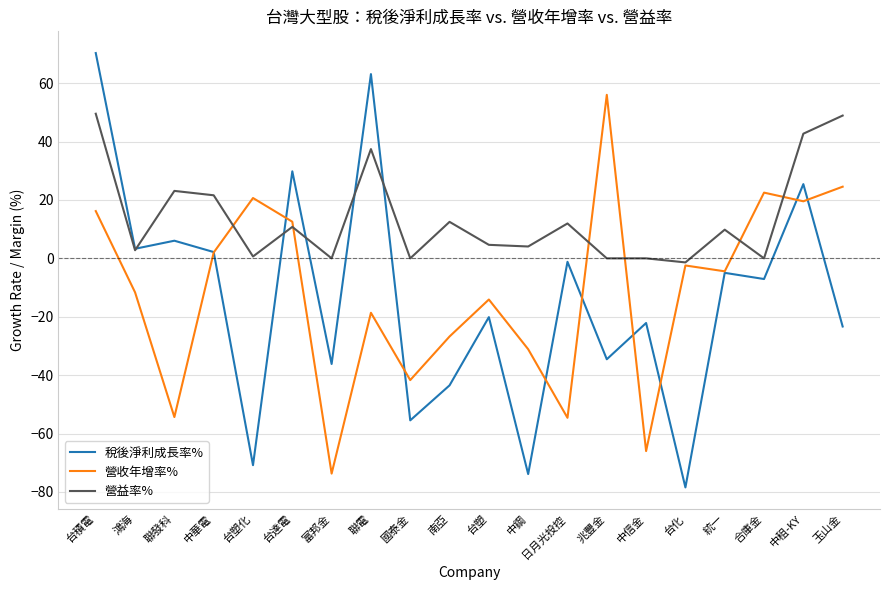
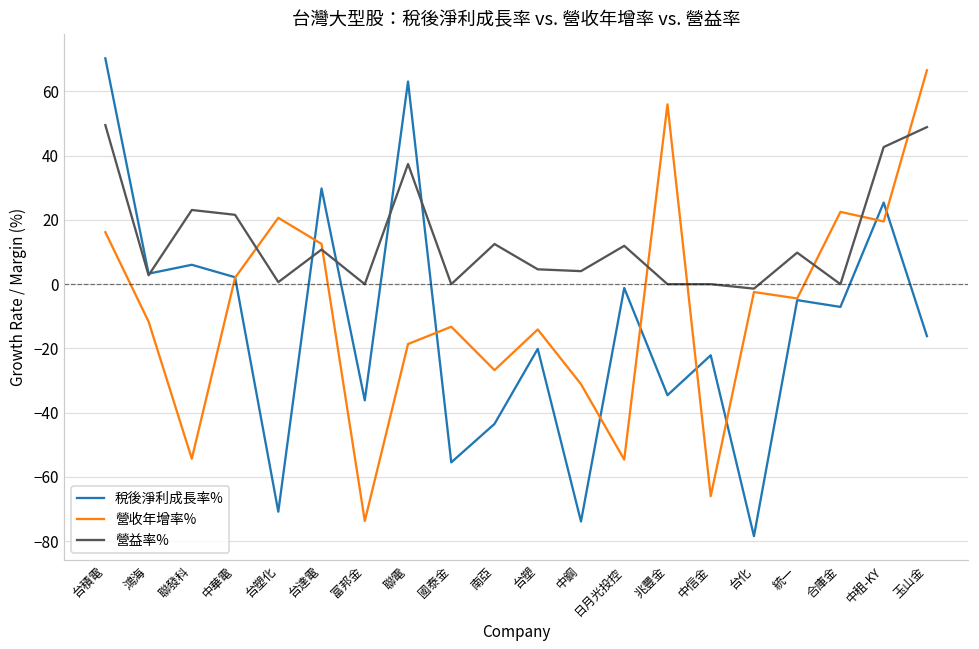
  {
    "稅後淨利成長率%": {
      "台積電": 70,
      "聯發科": 6,
      "台塑化": -71,
      "台達電": 30,
      "富邦金": -36,
      "聯電": 63,
      "國泰金": -55,
      "南亞": -44,
      "台塑": -20,
      "中鋼": -74,
      "日月光投控": -1,
      "兆豐金": -35,
      "中信金": -22,
      "台化": -78,
      "合庫金": -7,
      "中租-KY": 25,
-     "玉山金": -23
+     "玉山金": -16
    },
    "營收年增率%": {
      "台積電": 16,
      "鴻海": -12,
      "聯發科": -54,
      "台塑化": 21,
      "台達電": 13,
      "富邦金": -74,
      "聯電": -19,
-     "國泰金": -42,
+     "國泰金": -13,
      "南亞": -27,
      "台塑": -14,
      "中鋼": -31,
      "日月光投控": -55,
      "兆豐金": 56,
      "中信金": -66,
      "台化": -2,
      "合庫金": 23,
      "中租-KY": 20,
-     "玉山金": 25
+     "玉山金": 67
    },
    "營益率%": {
      "台積電": 50,
      "聯發科": 23,
      "中華電": 22,
      "台塑化": 1,
      "台達電": 11,
      "富邦金": 0,
      "聯電": 37,
      "國泰金": 0,
      "南亞": 13,
      "台塑": 5,
      "中鋼": 4,
      "日月光投控": 12,
      "兆豐金": 0,
      "中信金": 0,
      "台化": -1,
      "統一": 10,
      "合庫金": 0,
      "中租-KY": 43,
      "玉山金": 49
    }
  }
